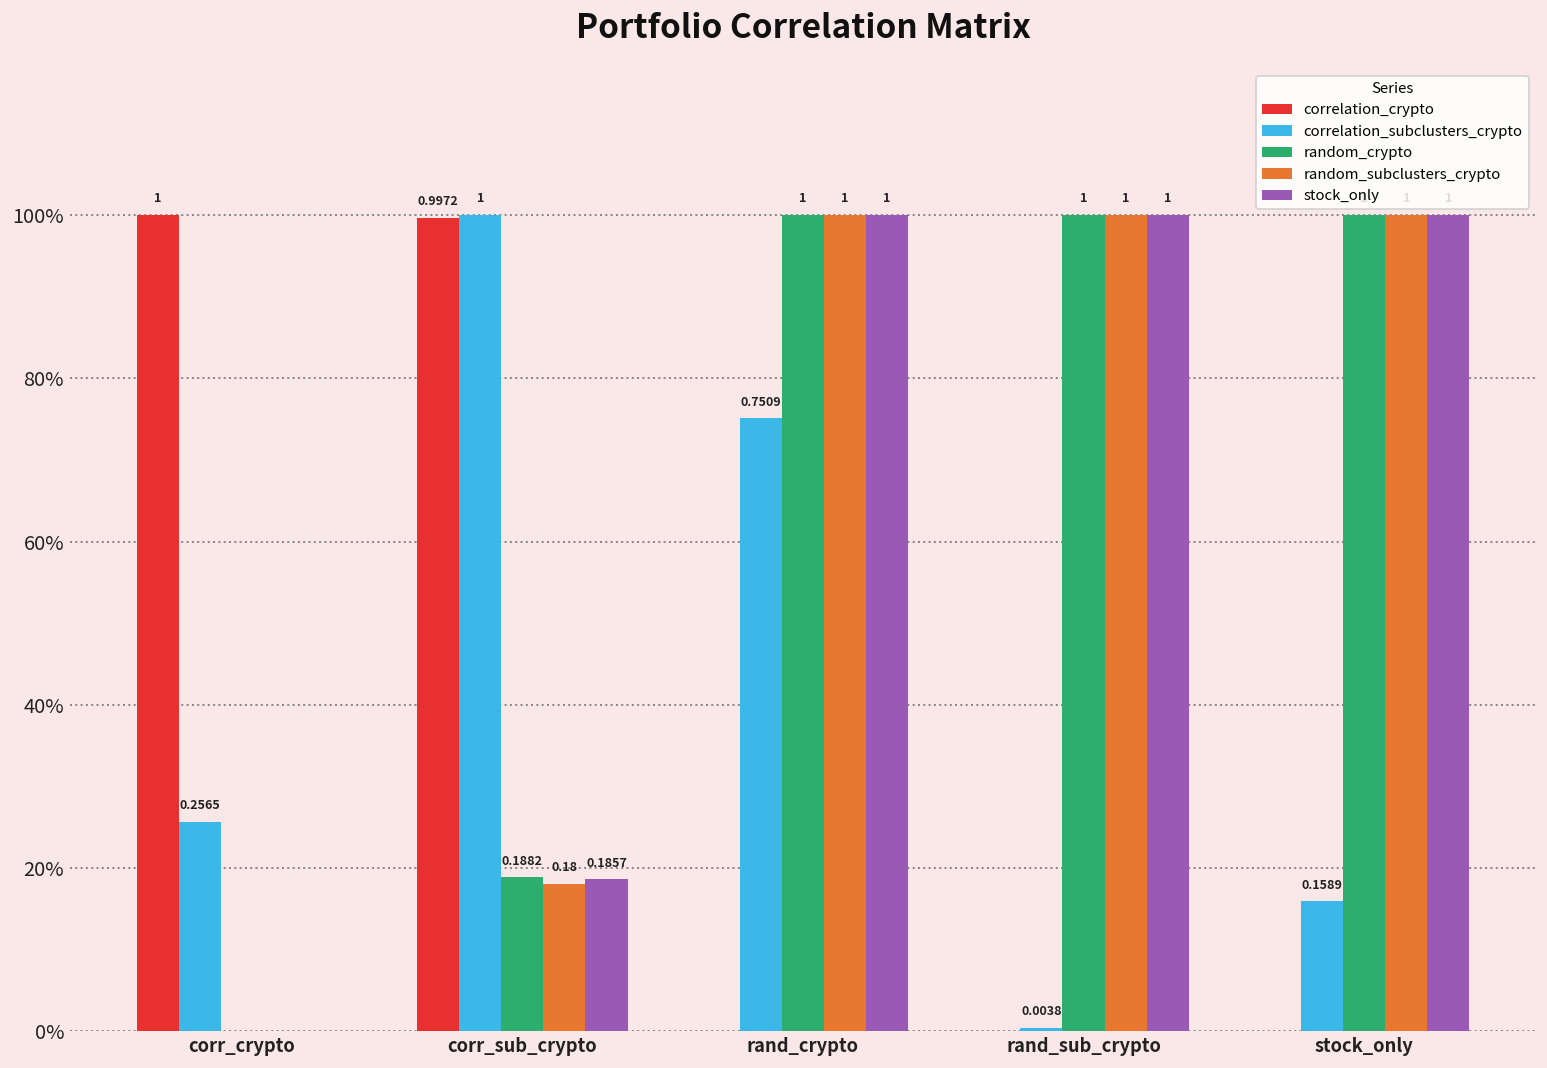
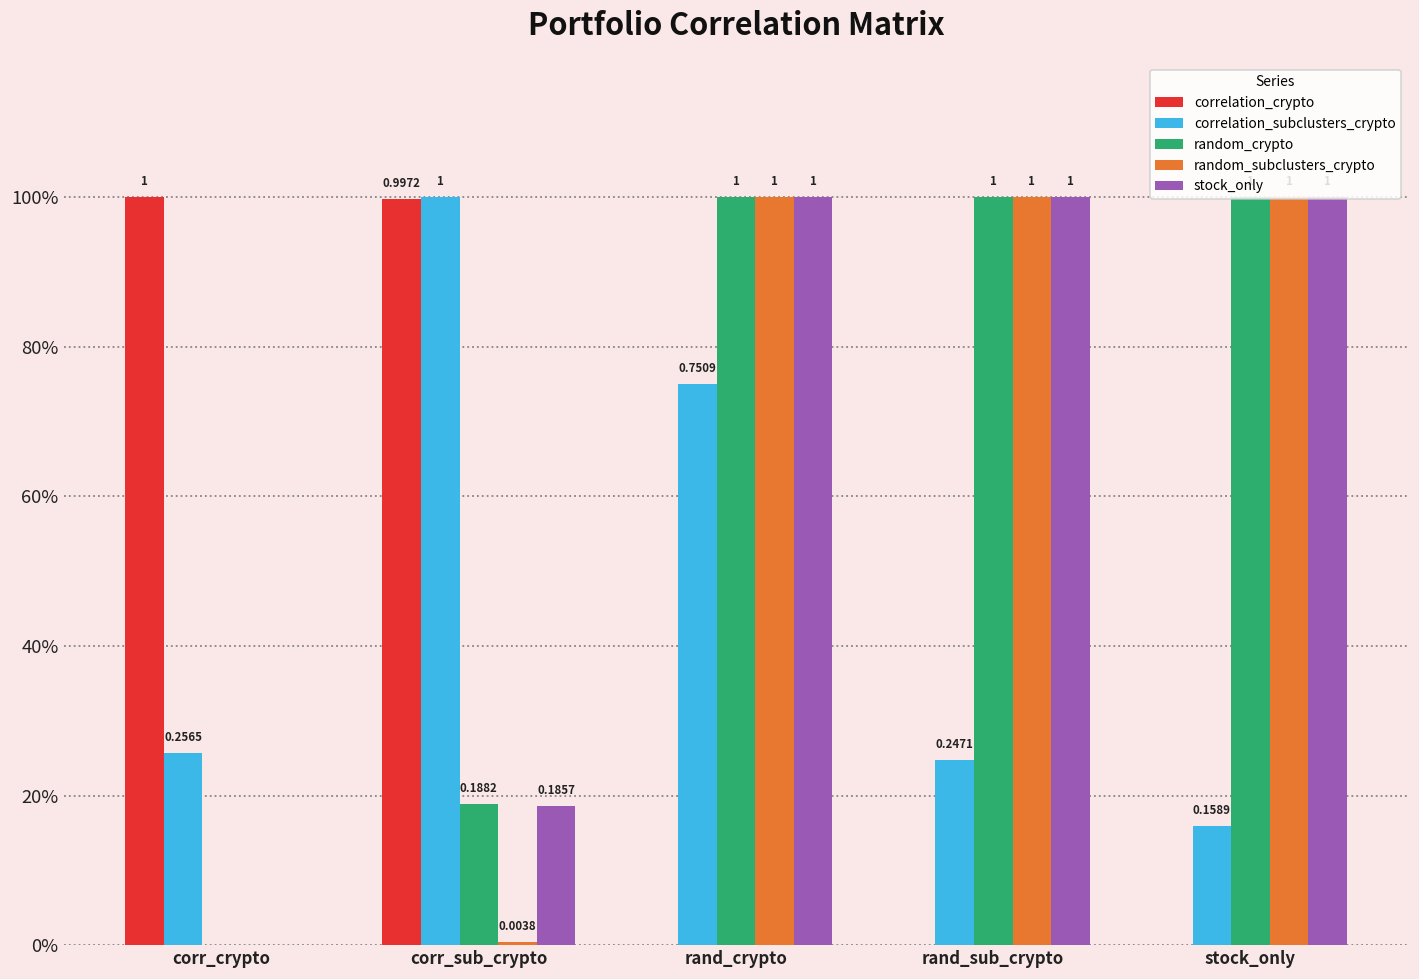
  {
    "correlation_crypto": {
      "corr_crypto": 1,
      "corr_sub_crypto": 0.9972
    },
    "correlation_subclusters_crypto": {
      "corr_crypto": 0.2565,
      "corr_sub_crypto": 1,
      "rand_crypto": 0.7509,
-     "rand_sub_crypto": 0.0038,
+     "rand_sub_crypto": 0.2471,
      "stock_only": 0.1589
    },
    "random_crypto": {
      "corr_sub_crypto": 0.1882,
      "rand_crypto": 1,
      "rand_sub_crypto": 1
    },
    "random_subclusters_crypto": {
-     "corr_sub_crypto": 0.18,
+     "corr_sub_crypto": 0.0038,
      "rand_crypto": 1,
      "rand_sub_crypto": 1
    },
    "stock_only": {
      "corr_sub_crypto": 0.1857,
      "rand_crypto": 1,
      "rand_sub_crypto": 1
    }
  }
